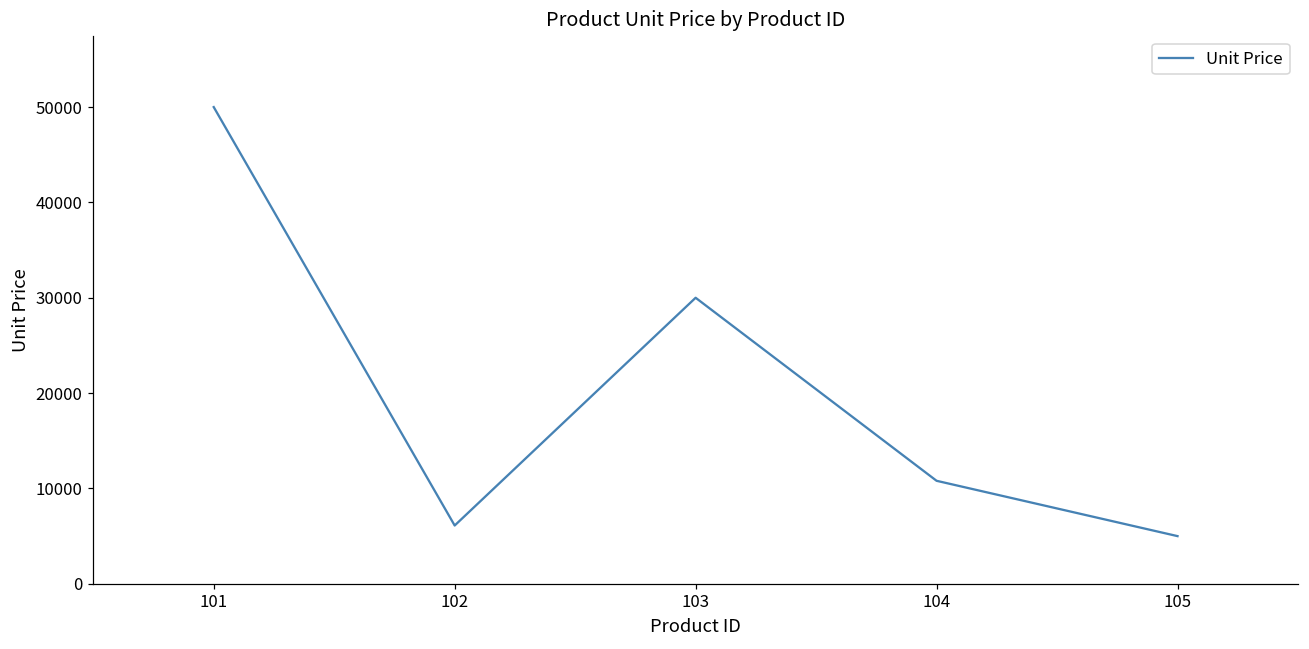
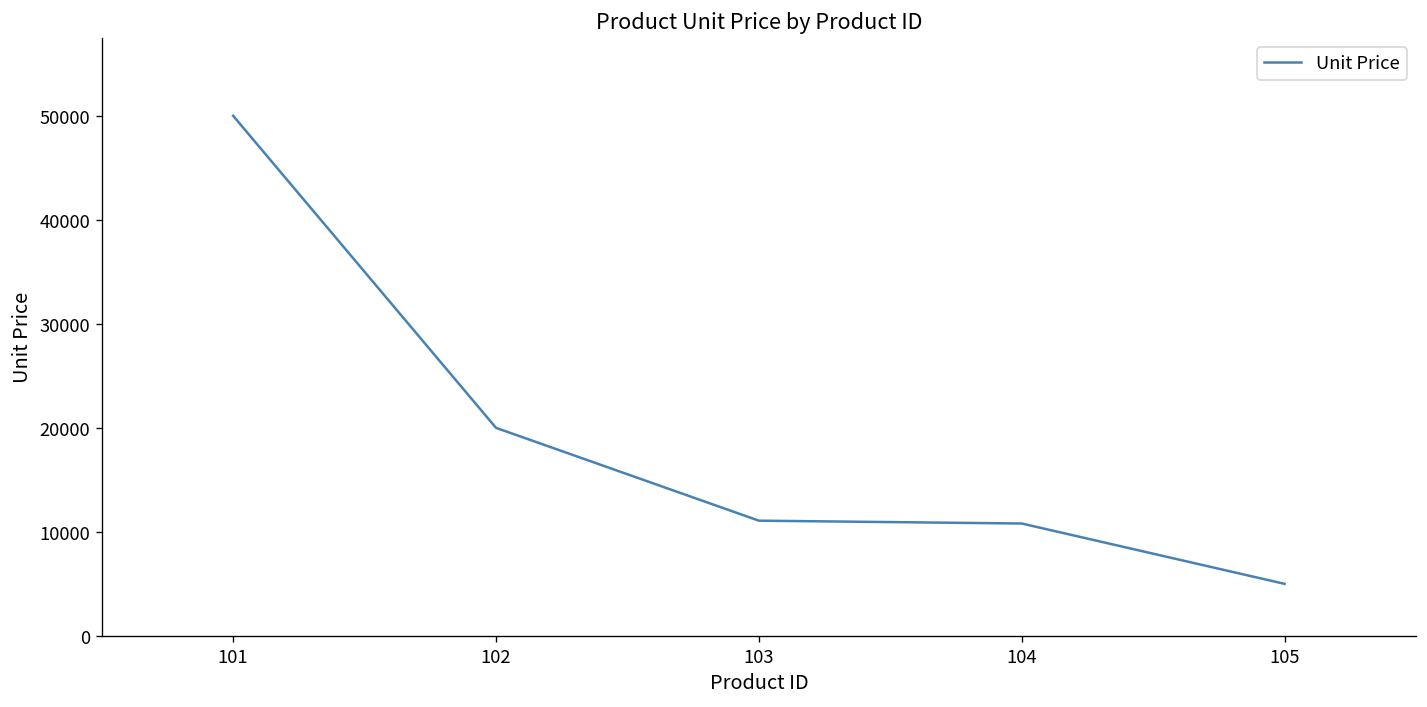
  {
    "101": 50000,
-   "102": 6000,
-   "103": 30000,
+   "102": 20000,
+   "103": 11000,
    "104": 11000,
    "105": 5000
  }
